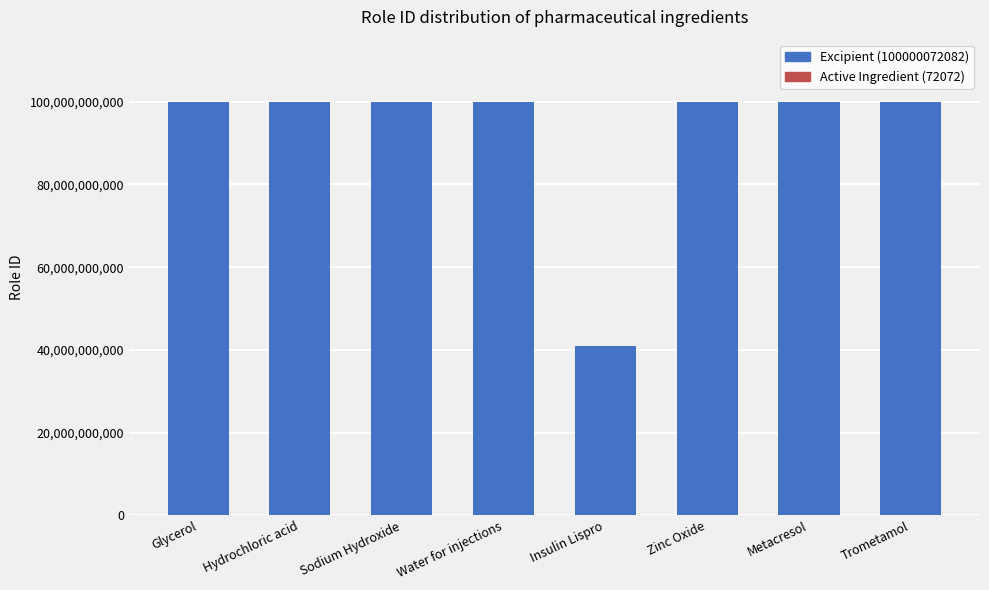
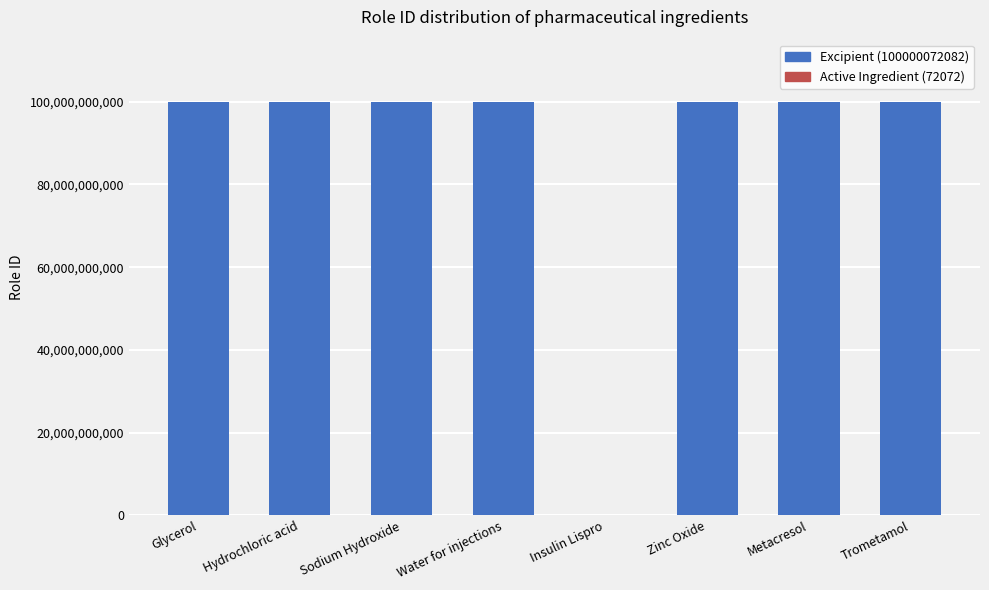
  {
    "Glycerol": "100,000,000,000",
    "Hydrochloric acid": "100,000,000,000",
    "Sodium Hydroxide": "100,000,000,000",
    "Water for injections": "100,000,000,000",
-   "Insulin Lispro": "41,000,000,000",
+   "Insulin Lispro": "0",
    "Zinc Oxide": "100,000,000,000",
    "Metacresol": "100,000,000,000",
    "Trometamol": "100,000,000,000"
  }
